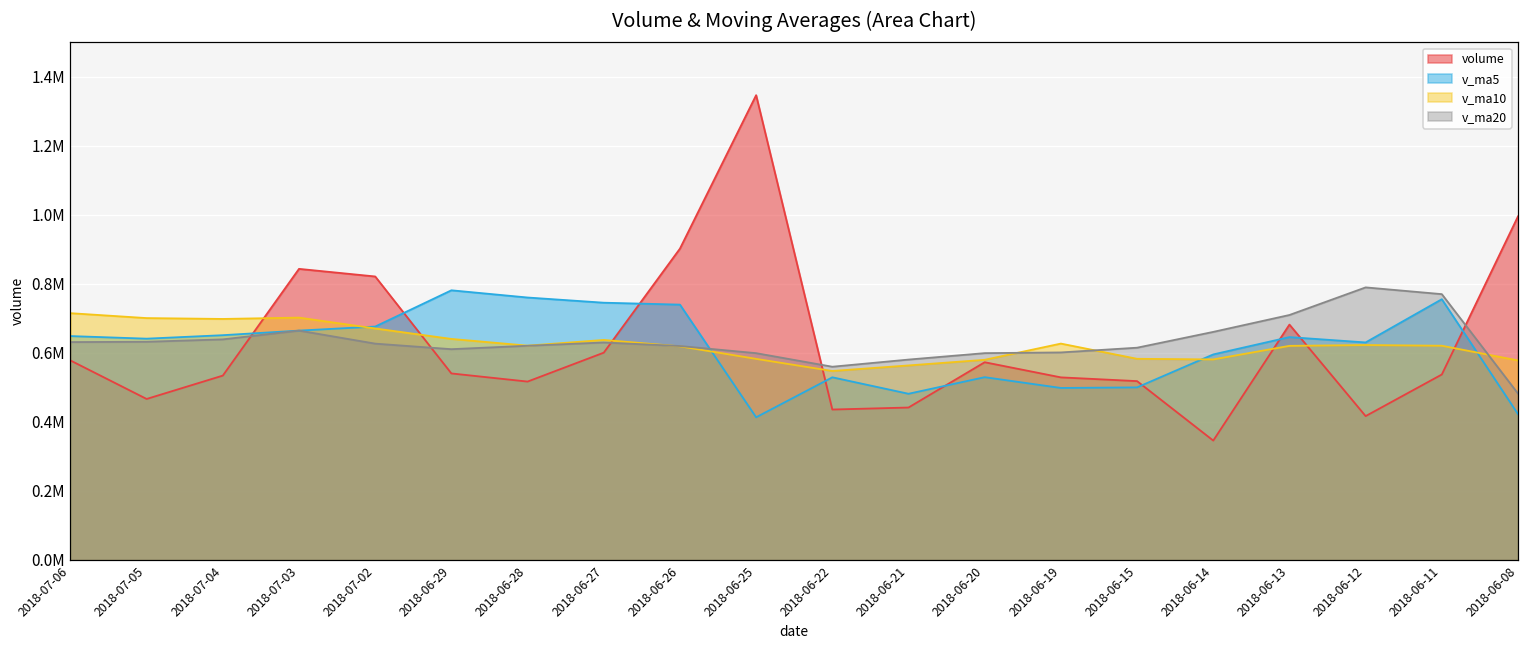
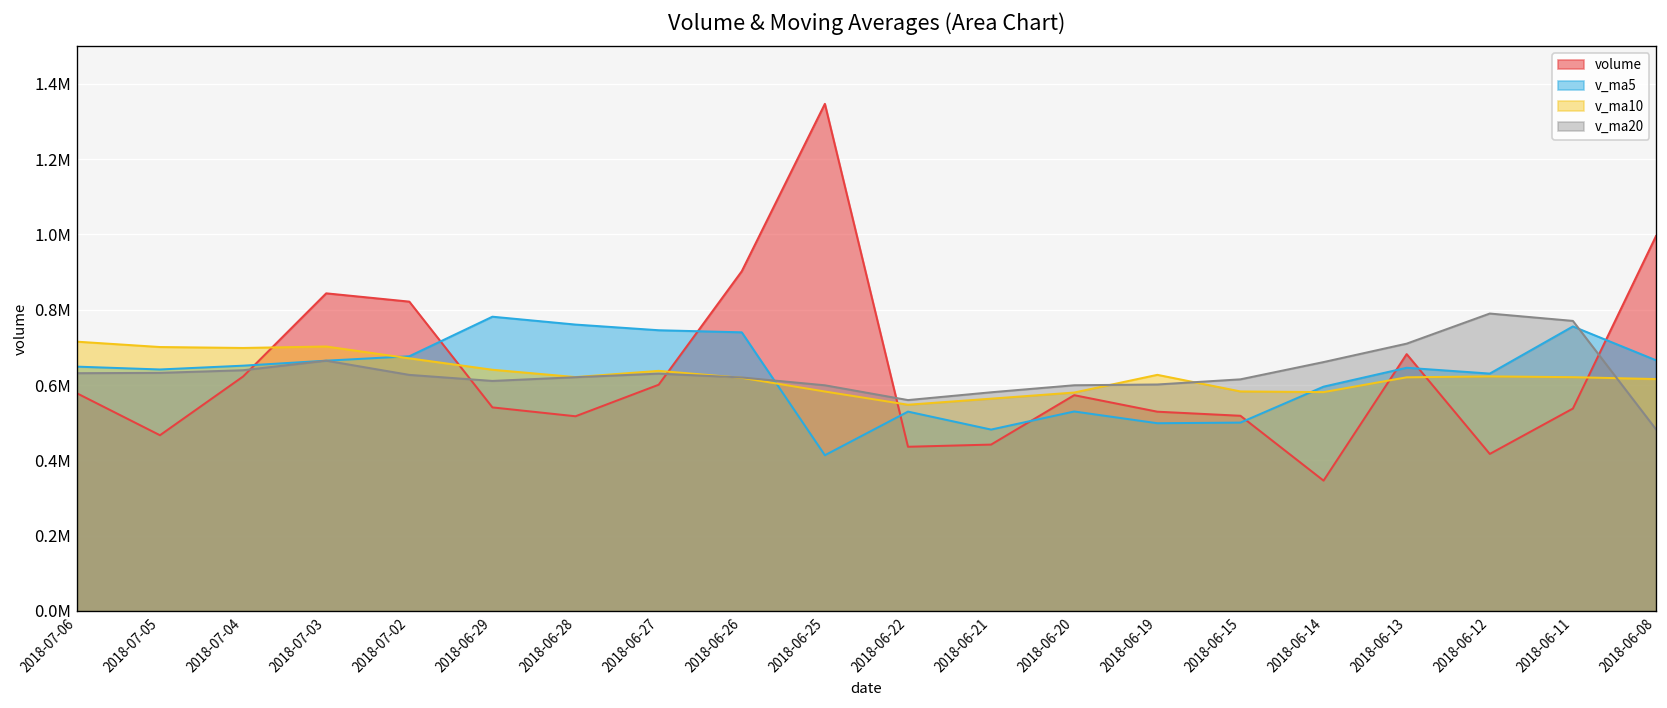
  {
    "volume": {
      "2018-07-06": 580000,
      "2018-07-05": 470000,
-     "2018-07-04": 530000,
+     "2018-07-04": 620000,
      "2018-07-03": 840000,
      "2018-07-02": 820000,
      "2018-06-29": 540000,
      "2018-06-28": 520000,
      "2018-06-27": 600000,
      "2018-06-26": 900000,
      "2018-06-25": 1350000,
      "2018-06-22": 440000,
      "2018-06-21": 440000,
      "2018-06-19": 530000,
      "2018-06-15": 520000,
      "2018-06-14": 350000,
      "2018-06-13": 680000,
      "2018-06-12": 420000,
      "2018-06-11": 540000,
      "2018-06-08": 1000000
    },
    "v_ma5": {
      "2018-07-06": 650000,
      "2018-07-05": 640000,
      "2018-07-04": 650000,
      "2018-06-29": 780000,
      "2018-06-28": 760000,
      "2018-06-27": 750000,
      "2018-06-26": 740000,
      "2018-06-25": 410000,
      "2018-06-22": 530000,
      "2018-06-21": 480000,
      "2018-06-20": 530000,
      "2018-06-19": 500000,
      "2018-06-15": 500000,
      "2018-06-14": 600000,
      "2018-06-13": 650000,
      "2018-06-11": 760000,
-     "2018-06-08": 420000
+     "2018-06-08": 670000
    },
    "v_ma10": {
      "2018-07-06": 720000,
      "2018-07-05": 700000,
      "2018-07-04": 700000,
      "2018-07-03": 700000,
      "2018-06-29": 640000,
      "2018-06-25": 580000,
      "2018-06-22": 550000,
      "2018-06-21": 560000,
      "2018-06-19": 630000,
      "2018-06-15": 580000,
      "2018-06-14": 580000,
      "2018-06-13": 620000,
      "2018-06-11": 620000,
-     "2018-06-08": 580000
+     "2018-06-08": 620000
    },
    "v_ma20": {
      "2018-07-06": 630000,
      "2018-07-05": 630000,
      "2018-07-04": 640000,
      "2018-07-02": 630000,
      "2018-06-29": 610000,
      "2018-06-25": 600000,
      "2018-06-22": 560000,
      "2018-06-21": 580000,
      "2018-06-20": 600000,
      "2018-06-19": 600000,
      "2018-06-15": 620000,
      "2018-06-14": 660000,
      "2018-06-13": 710000,
      "2018-06-12": 790000,
      "2018-06-11": 770000,
      "2018-06-08": 480000
    }
  }
